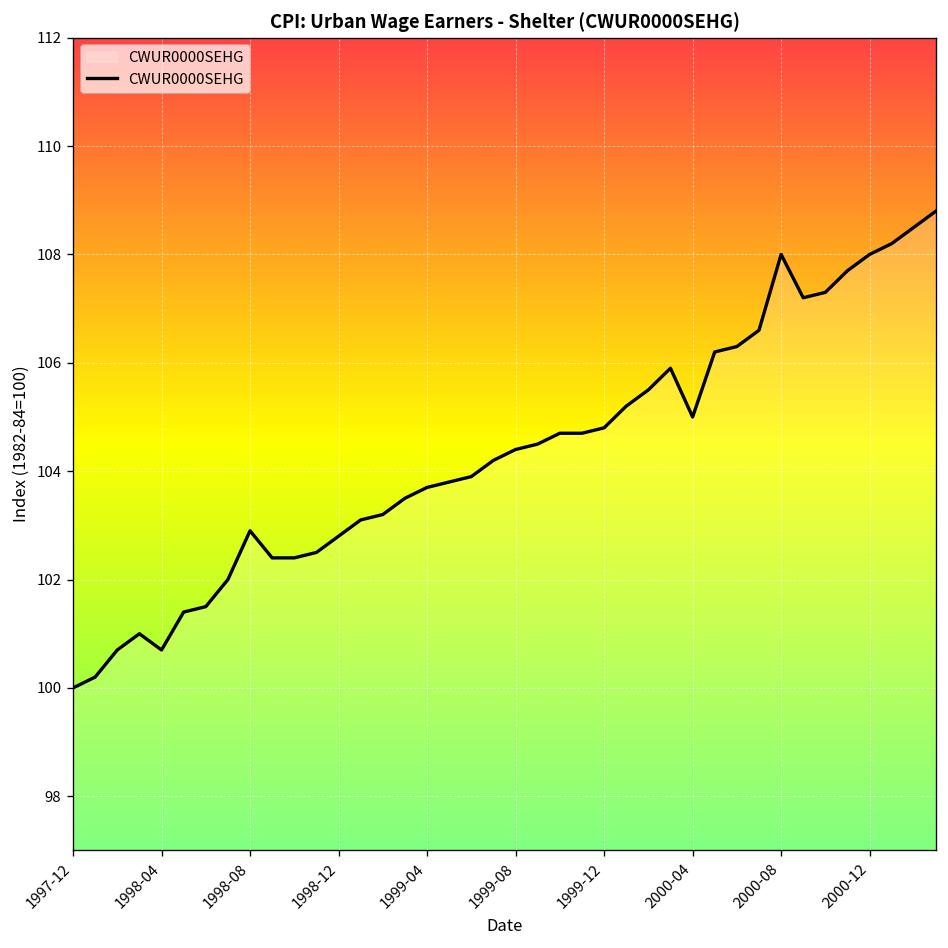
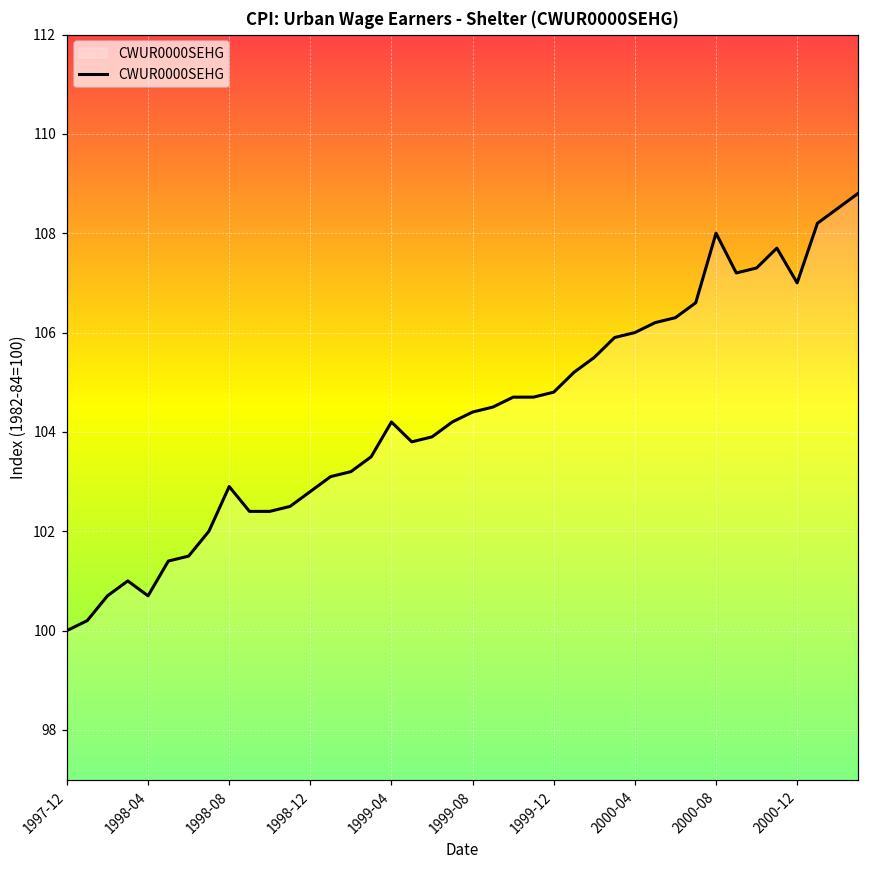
  {
    "1997-12": 100.0,
    "1998-04": 100.7,
    "1998-08": 102.9,
    "1998-12": 102.8,
-   "1999-04": 103.7,
+   "1999-04": 104.2,
    "1999-08": 104.4,
    "1999-12": 104.8,
-   "2000-04": 105,
+   "2000-04": 106,
    "2000-08": 108.0,
-   "2000-12": 108
+   "2000-12": 107
  }
